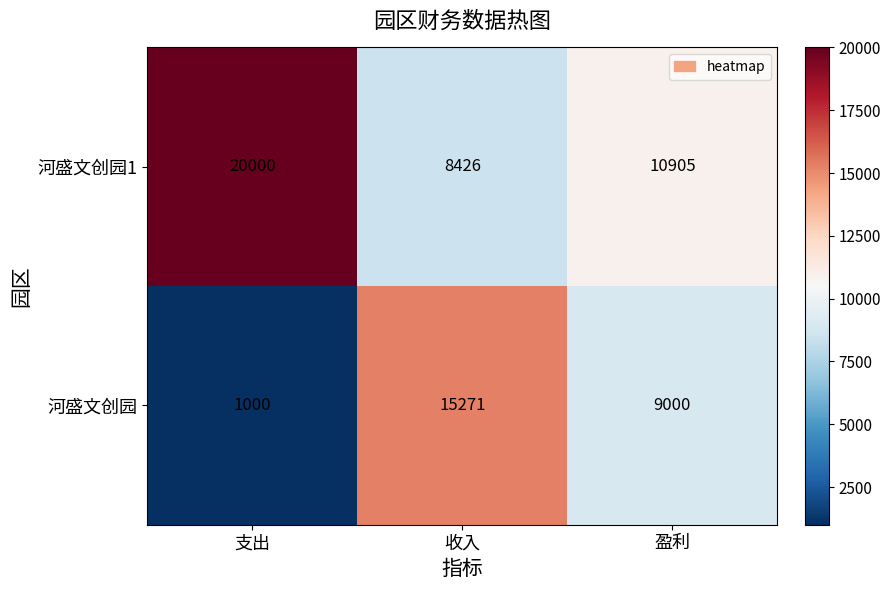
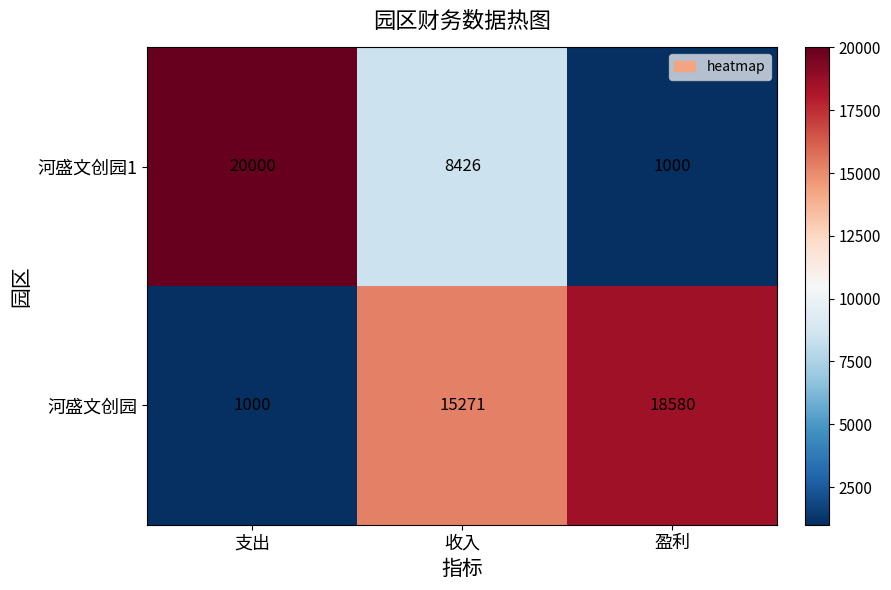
  {
    "河盛文创园1": {
      "支出": 20000,
      "收入": 8426,
-     "盈利": 10905
+     "盈利": 1000
    },
    "河盛文创园": {
      "支出": 1000,
      "收入": 15271,
-     "盈利": 9000
+     "盈利": 18580
    }
  }
